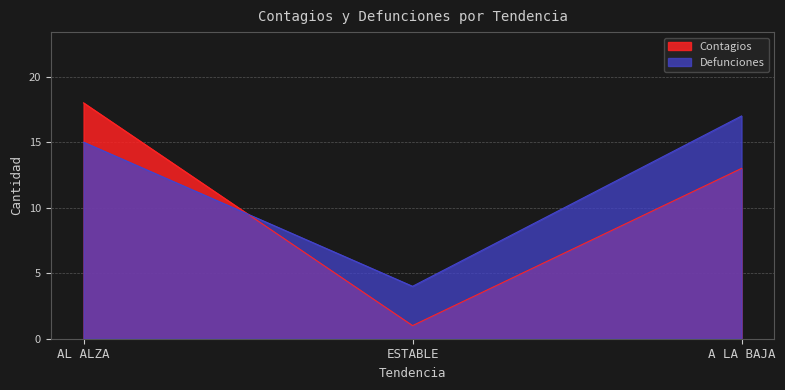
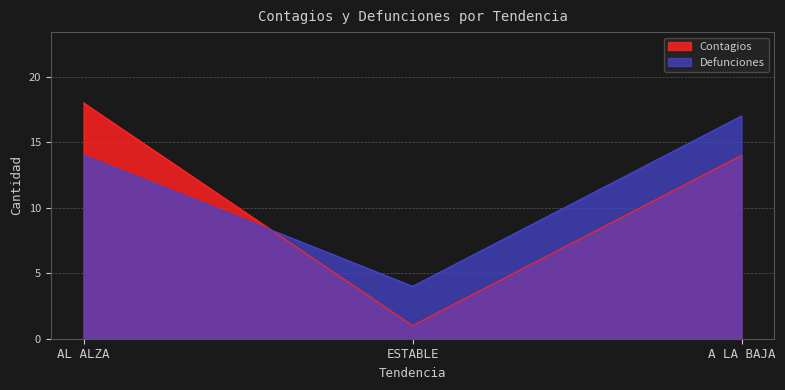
  {
    "Contagios": {
      "AL ALZA": 18,
      "ESTABLE": 1,
-     "A LA BAJA": 13
+     "A LA BAJA": 14
    },
    "Defunciones": {
-     "AL ALZA": 15,
+     "AL ALZA": 14,
      "ESTABLE": 4,
      "A LA BAJA": 17
    }
  }
